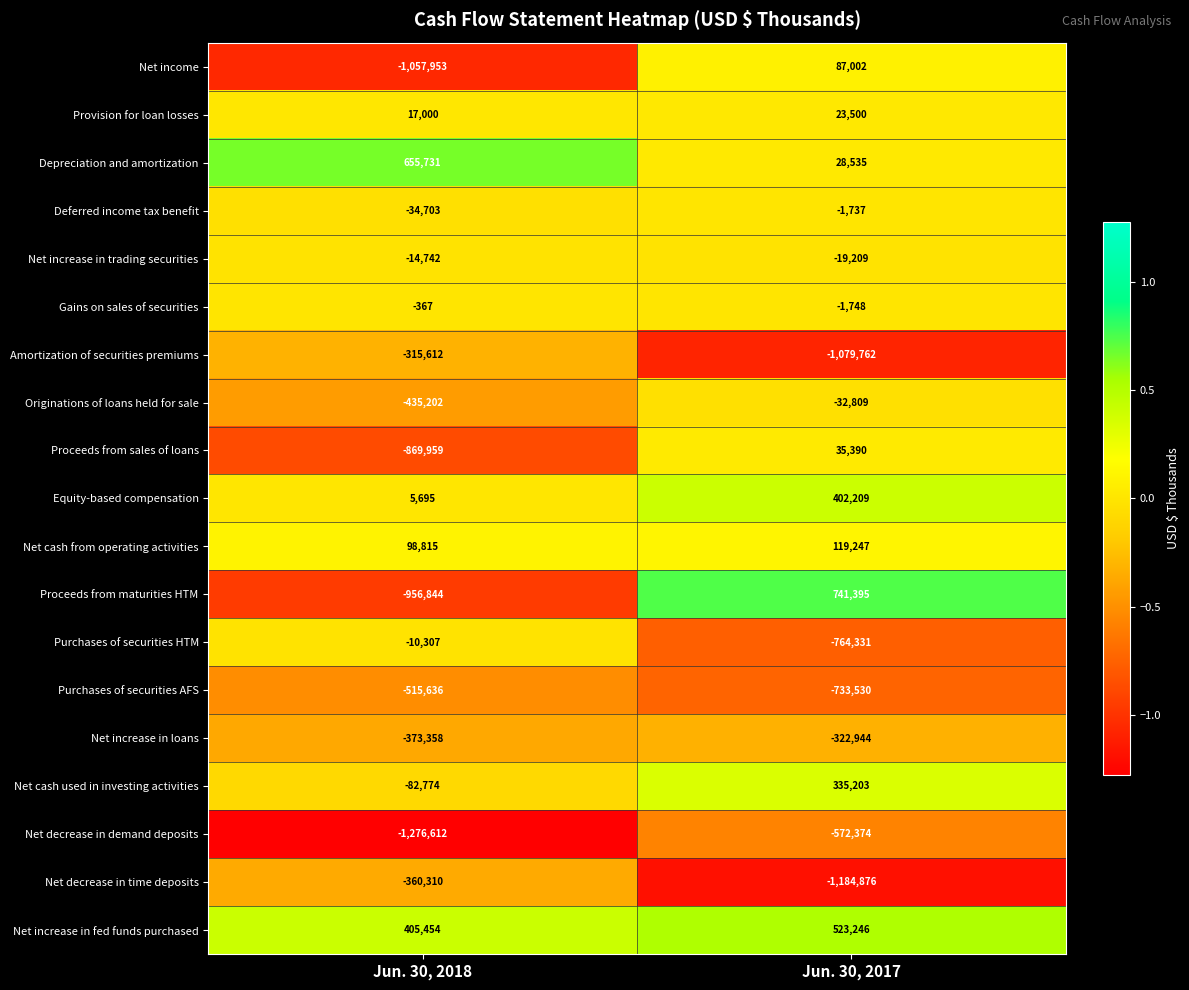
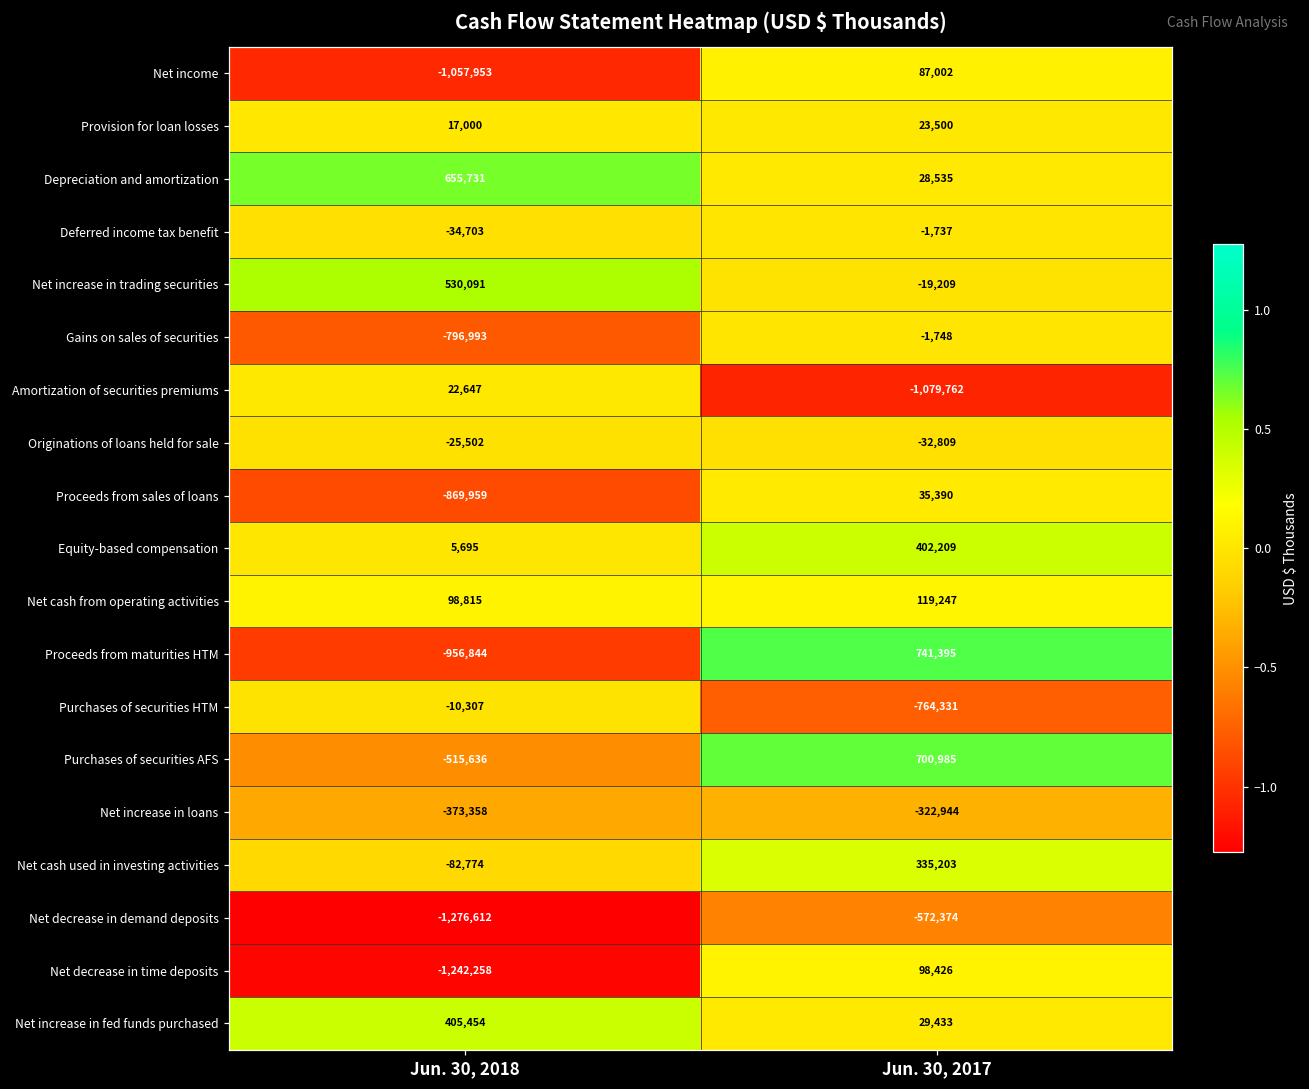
  {
    "Net income": {
      "Jun. 30, 2018": "-1,057,953",
      "Jun. 30, 2017": "87,002"
    },
    "Provision for loan losses": {
      "Jun. 30, 2018": "17,000",
      "Jun. 30, 2017": "23,500"
    },
    "Depreciation and amortization": {
      "Jun. 30, 2018": "655,731",
      "Jun. 30, 2017": "28,535"
    },
    "Deferred income tax benefit": {
      "Jun. 30, 2018": "-34,703",
      "Jun. 30, 2017": "-1,737"
    },
    "Net increase in trading securities": {
-     "Jun. 30, 2018": "-14,742",
+     "Jun. 30, 2018": "530,091",
      "Jun. 30, 2017": "-19,209"
    },
    "Gains on sales of securities": {
-     "Jun. 30, 2018": "-367",
+     "Jun. 30, 2018": "-796,993",
      "Jun. 30, 2017": "-1,748"
    },
    "Amortization of securities premiums": {
-     "Jun. 30, 2018": "-315,612",
+     "Jun. 30, 2018": "22,647",
      "Jun. 30, 2017": "-1,079,762"
    },
    "Originations of loans held for sale": {
-     "Jun. 30, 2018": "-435,202",
+     "Jun. 30, 2018": "-25,502",
      "Jun. 30, 2017": "-32,809"
    },
    "Proceeds from sales of loans": {
      "Jun. 30, 2018": "-869,959",
      "Jun. 30, 2017": "35,390"
    },
    "Equity-based compensation": {
      "Jun. 30, 2018": "5,695",
      "Jun. 30, 2017": "402,209"
    },
    "Net cash from operating activities": {
      "Jun. 30, 2018": "98,815",
      "Jun. 30, 2017": "119,247"
    },
    "Proceeds from maturities HTM": {
      "Jun. 30, 2018": "-956,844",
      "Jun. 30, 2017": "741,395"
    },
    "Purchases of securities HTM": {
      "Jun. 30, 2018": "-10,307",
      "Jun. 30, 2017": "-764,331"
    },
    "Purchases of securities AFS": {
      "Jun. 30, 2018": "-515,636",
-     "Jun. 30, 2017": "-733,530"
+     "Jun. 30, 2017": "700,985"
    },
    "Net increase in loans": {
      "Jun. 30, 2018": "-373,358",
      "Jun. 30, 2017": "-322,944"
    },
    "Net cash used in investing activities": {
      "Jun. 30, 2018": "-82,774",
      "Jun. 30, 2017": "335,203"
    },
    "Net decrease in demand deposits": {
      "Jun. 30, 2018": "-1,276,612",
      "Jun. 30, 2017": "-572,374"
    },
    "Net decrease in time deposits": {
-     "Jun. 30, 2018": "-360,310",
-     "Jun. 30, 2017": "-1,184,876"
+     "Jun. 30, 2018": "-1,242,258",
+     "Jun. 30, 2017": "98,426"
    },
    "Net increase in fed funds purchased": {
      "Jun. 30, 2018": "405,454",
-     "Jun. 30, 2017": "523,246"
+     "Jun. 30, 2017": "29,433"
    }
  }
